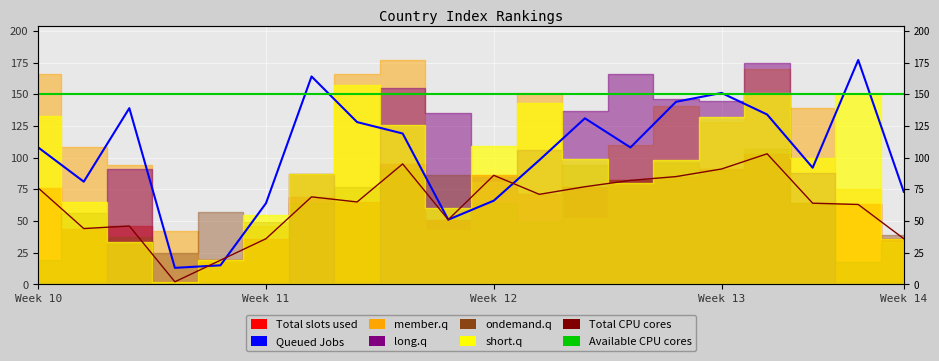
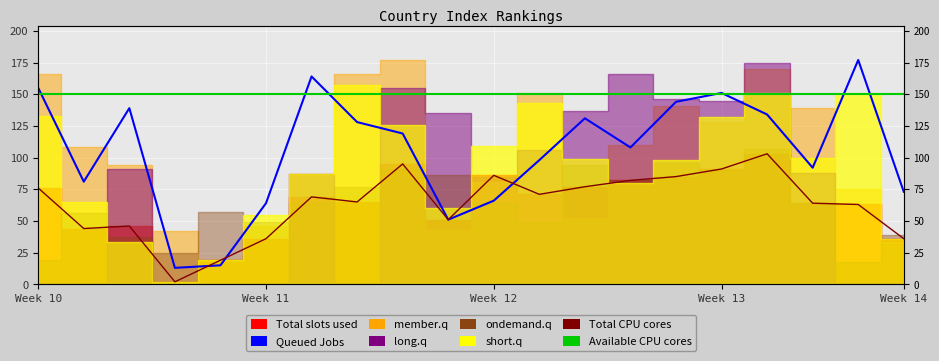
  {
    "Queued Jobs": {
-     "Week 10": 108,
+     "Week 10": 155,
      "Week 11": 64,
      "Week 12": 66,
      "Week 14": 73
    },
    "Total CPU cores": {
      "Week 11": 36,
      "Week 12": 86,
      "Week 13": 91
    },
    "Available CPU cores": {
      "Week 10": 150,
      "Week 11": 150,
      "Week 12": 150,
      "Week 14": 150
    }
  }
